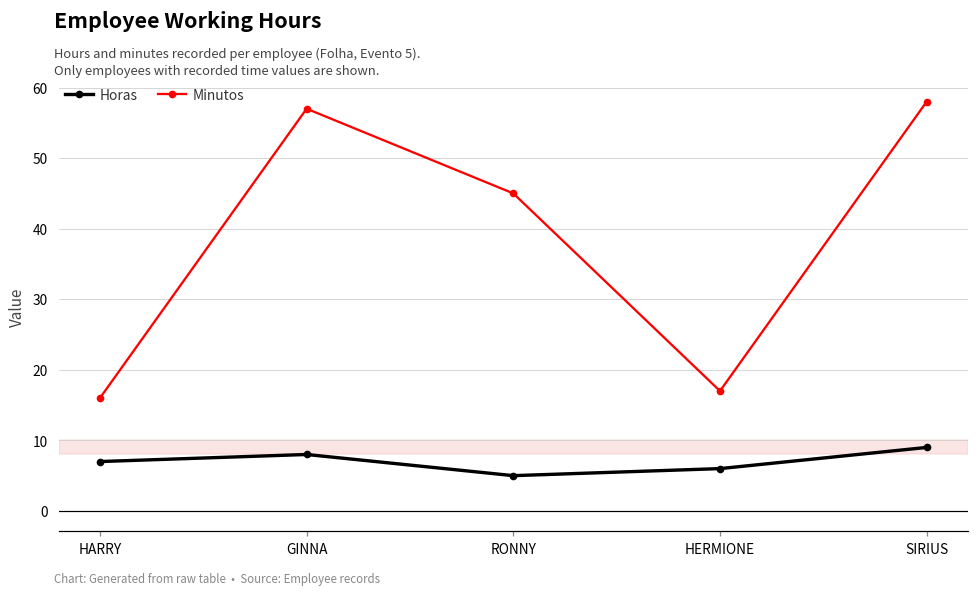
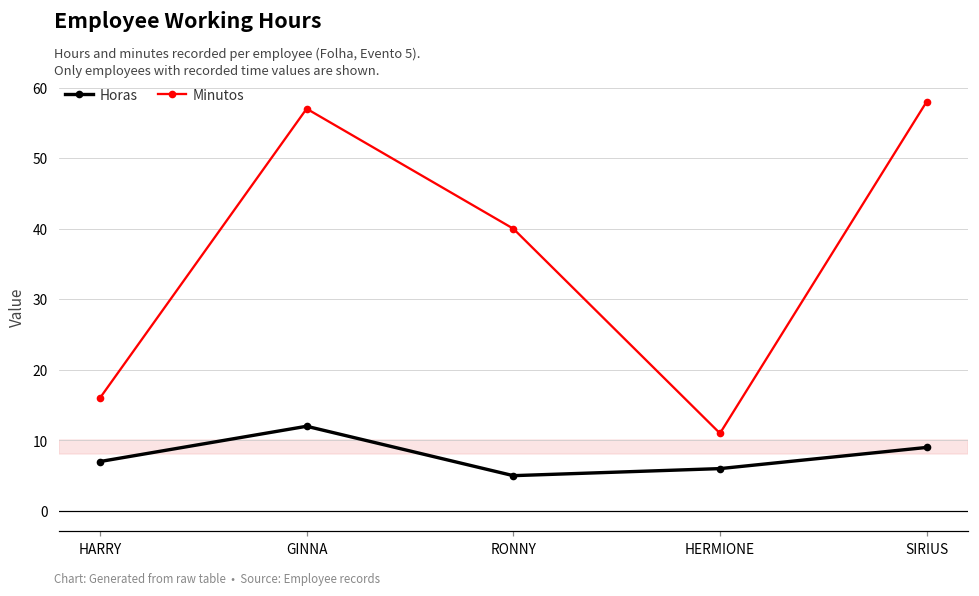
  {
    "Horas": {
      "HARRY": 7,
-     "GINNA": 8,
+     "GINNA": 12,
      "RONNY": 5,
      "HERMIONE": 6,
      "SIRIUS": 9
    },
    "Minutos": {
      "HARRY": 16,
      "GINNA": 57,
-     "RONNY": 45,
-     "HERMIONE": 17,
+     "RONNY": 40,
+     "HERMIONE": 11,
      "SIRIUS": 58
    }
  }
